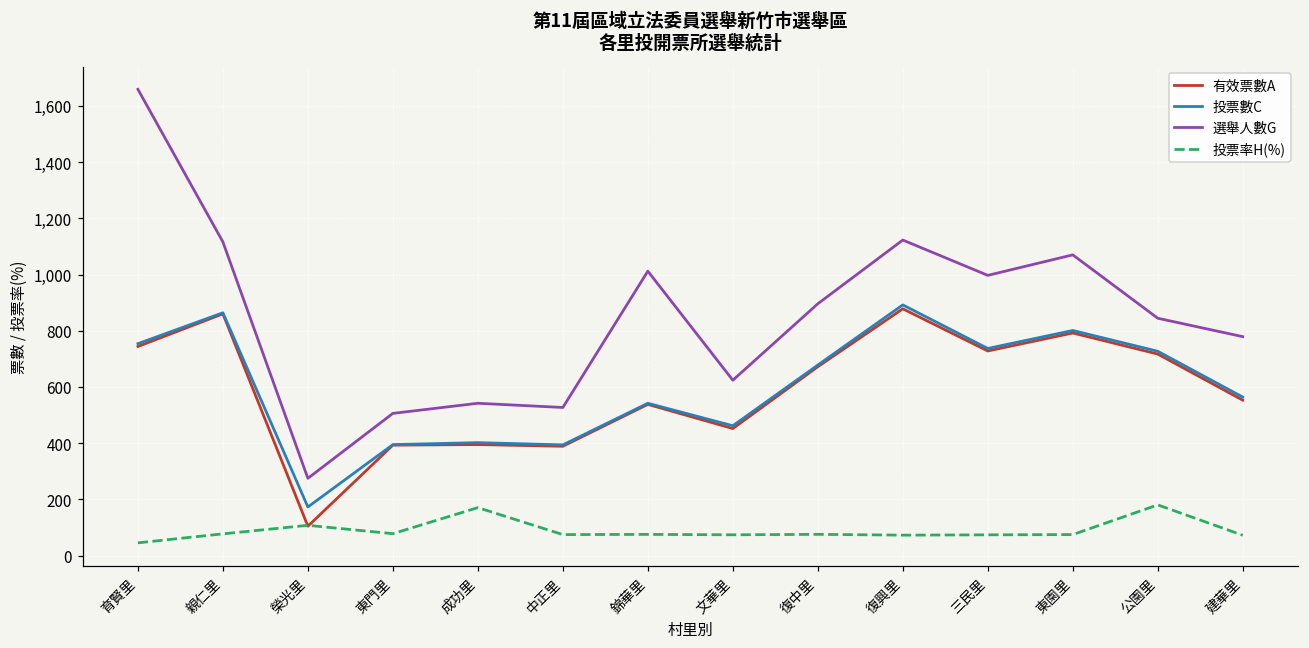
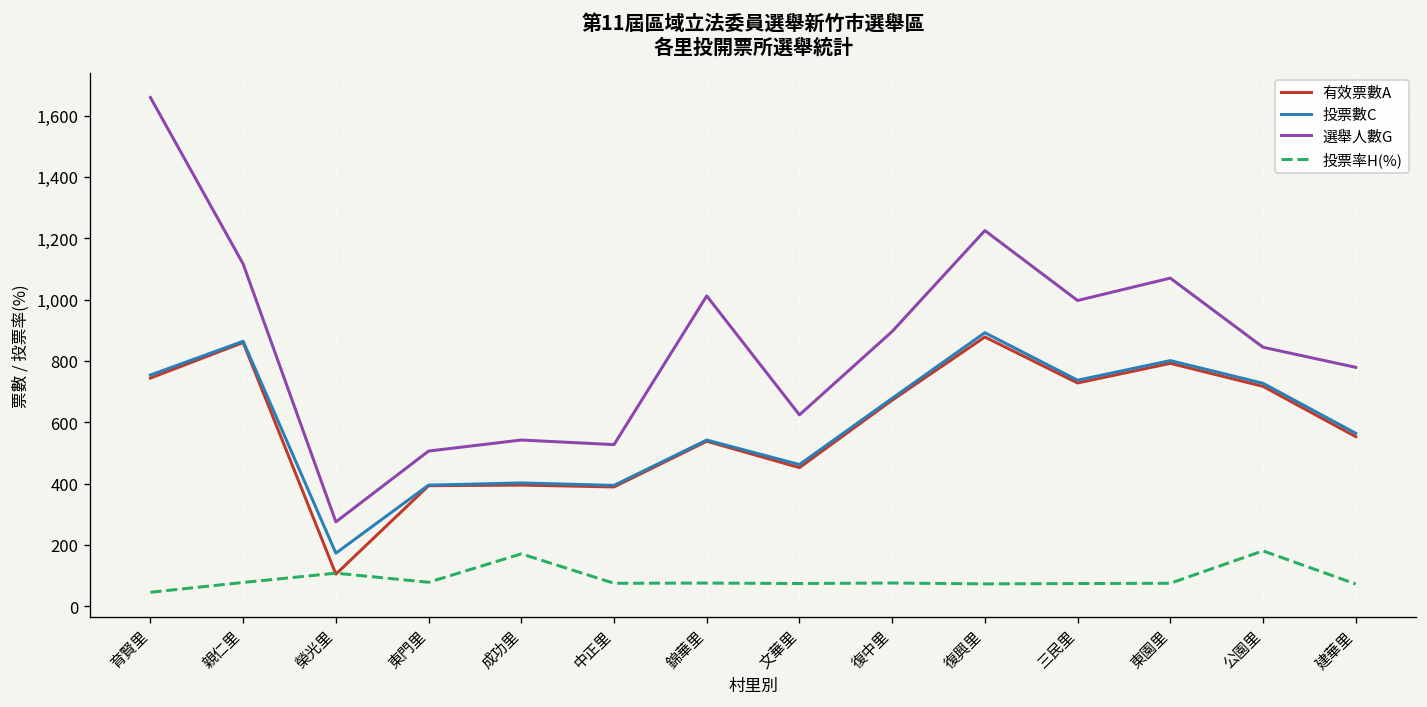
  {
    "有效票數A": {
      "育賢里": "740",
      "復興里": "880",
      "公園里": "720",
      "建華里": "550"
    },
    "投票數C": {
      "育賢里": "750",
      "榮光里": "170",
      "復興里": "890",
      "公園里": "730",
      "建華里": "560"
    },
    "選舉人數G": {
      "育賢里": "1,660",
      "親仁里": "1,120",
      "榮光里": "280",
      "東門里": "510",
      "成功里": "540",
      "中正里": "530",
      "錦華里": "1,010",
      "文華里": "620",
      "復中里": "900",
-     "復興里": "1,120",
+     "復興里": "1,230",
      "三民里": "1,000",
      "東園里": "1,070",
      "公園里": "840",
      "建華里": "780"
    },
    "投票率H(%)": {
      "育賢里": "50",
      "親仁里": "80",
      "東門里": "80",
      "成功里": "170",
      "中正里": "70",
      "錦華里": "80",
      "文華里": "70",
      "復中里": "80",
      "復興里": "70",
      "三民里": "70",
      "東園里": "70",
      "公園里": "180",
      "建華里": "70"
    }
  }
